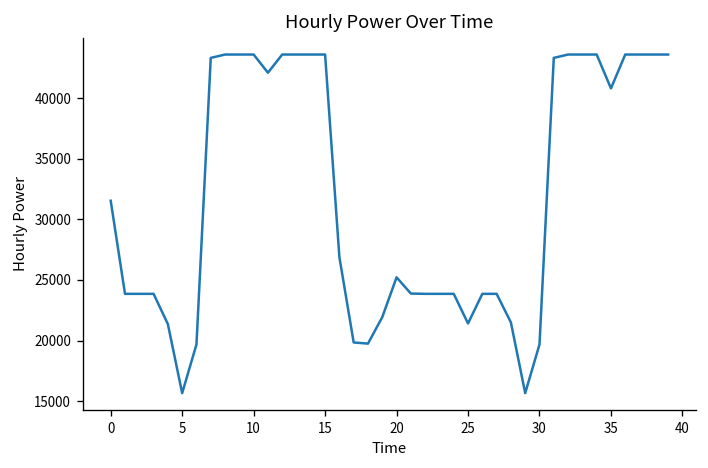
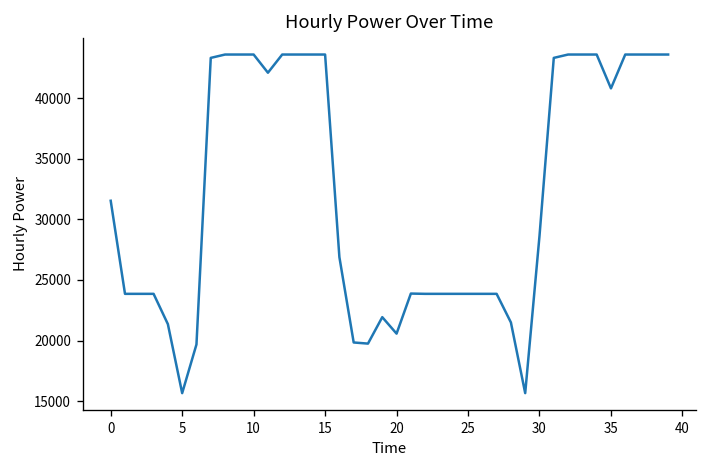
  {
    "0": 31500,
    "5": 15700,
    "10": 43600,
    "15": 43600,
-   "20": 25200,
-   "25": 21400,
-   "30": 19700,
+   "20": 20600,
+   "25": 23900,
+   "30": 28600,
    "35": 40800
  }
